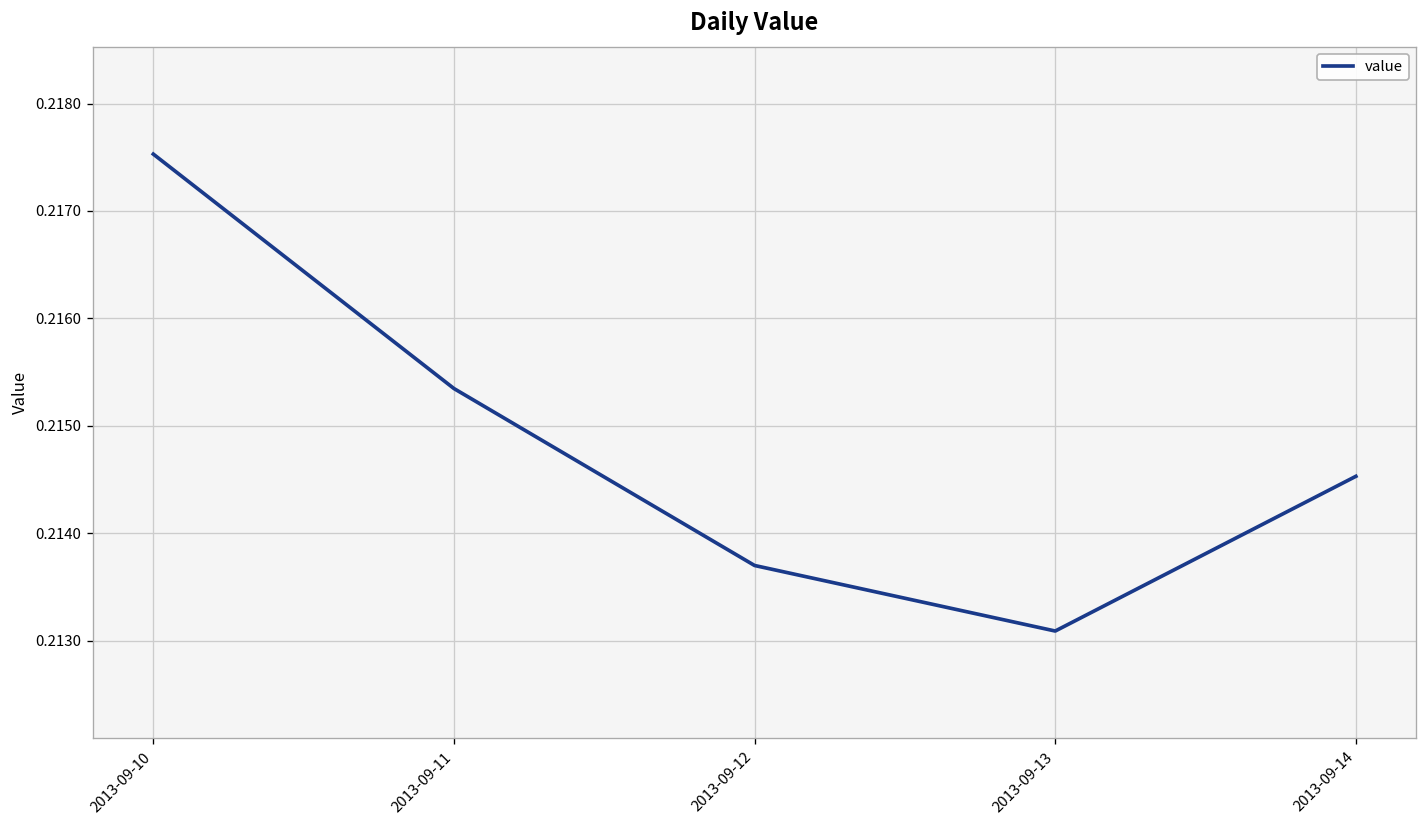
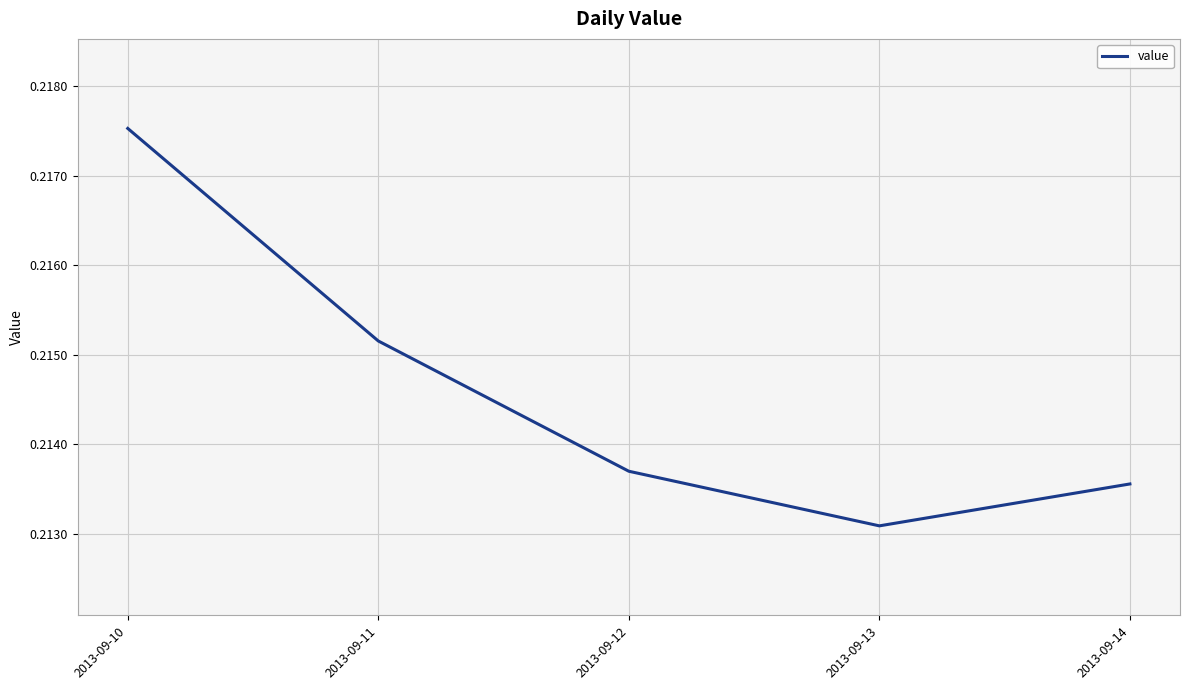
  {
    "2013-09-10": 0.2175,
-   "2013-09-11": 0.2153,
+   "2013-09-11": 0.2152,
    "2013-09-12": 0.2137,
    "2013-09-13": 0.2131,
-   "2013-09-14": 0.2145
+   "2013-09-14": 0.2136
  }
